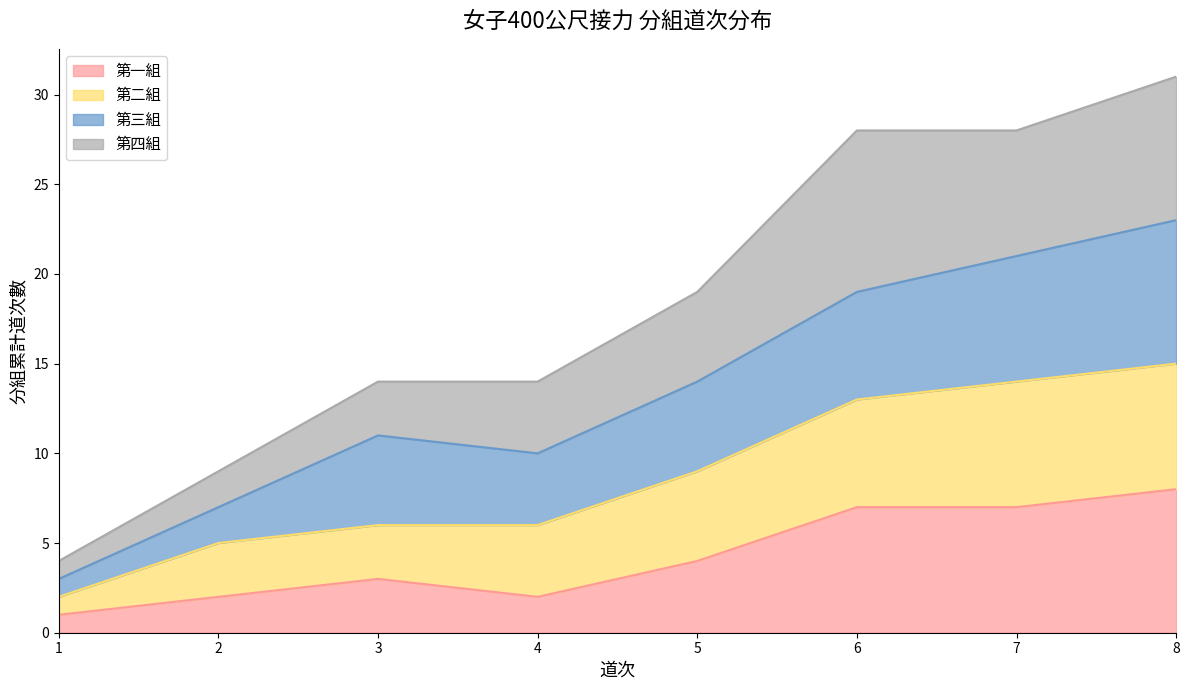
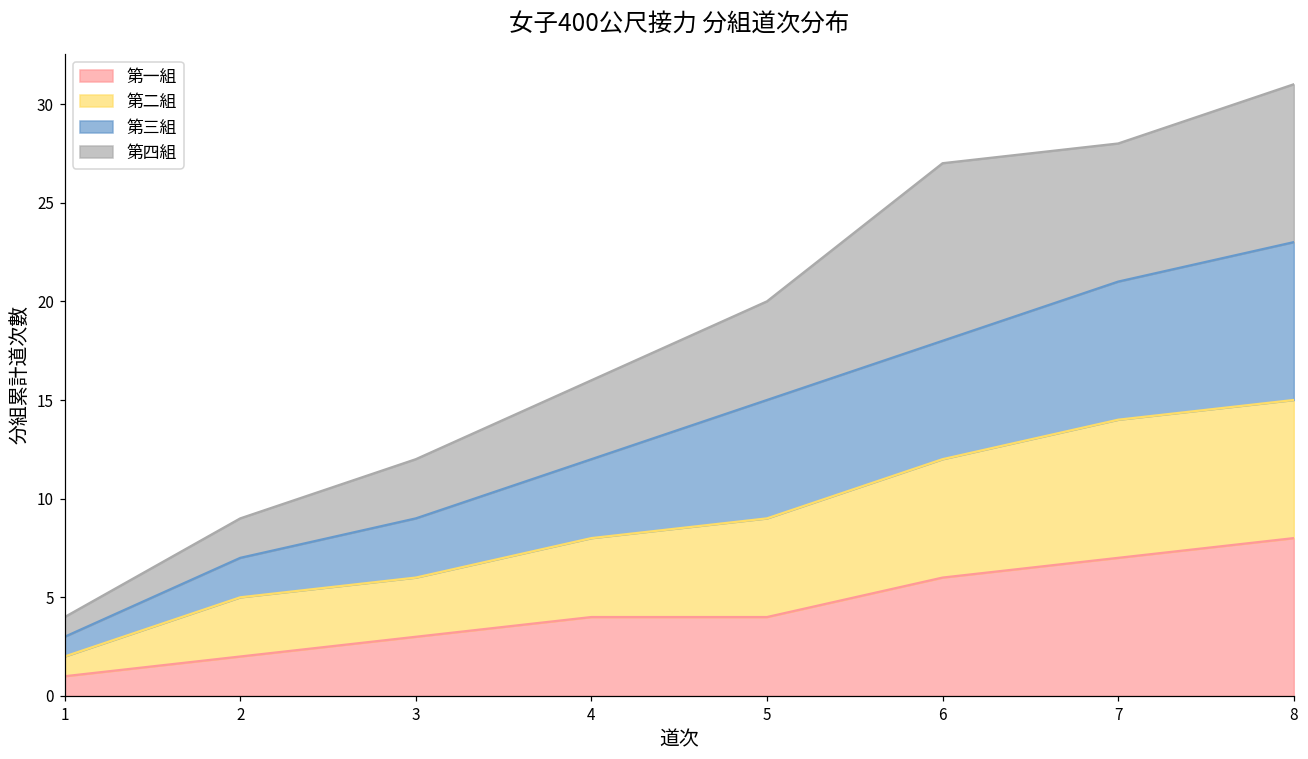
  {
    "第一組": {
      "1": 1,
      "2": 2,
      "3": 3,
-     "4": 2,
+     "4": 4,
      "5": 4,
-     "6": 7,
+     "6": 6,
      "7": 7,
      "8": 8
    },
    "第二組": {
      "1": 1,
      "2": 3,
      "3": 3,
      "4": 4,
      "5": 5,
      "6": 6,
      "7": 7,
      "8": 7
    },
    "第三組": {
      "1": 1,
      "2": 2,
-     "3": 5,
+     "3": 3,
      "4": 4,
-     "5": 5,
+     "5": 6,
      "6": 6,
      "7": 7,
      "8": 8
    },
    "第四組": {
      "1": 1,
      "2": 2,
      "3": 3,
      "4": 4,
      "5": 5,
      "6": 9,
      "7": 7,
      "8": 8
    }
  }
